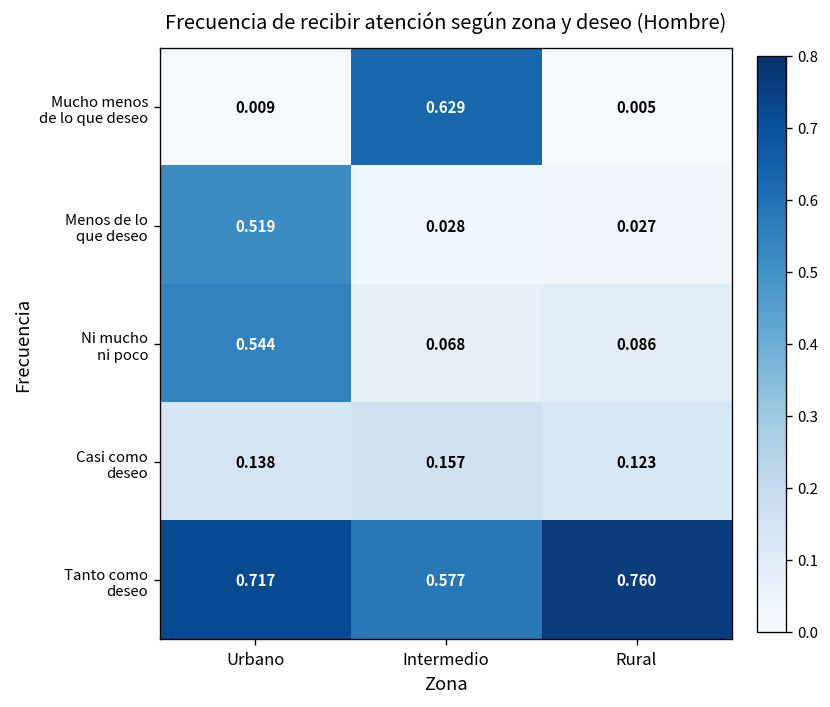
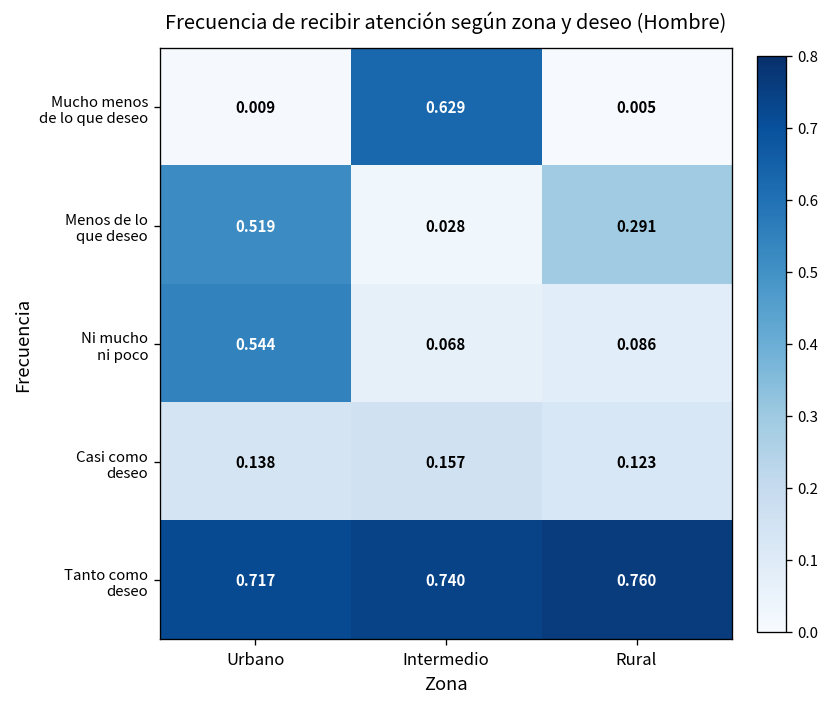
  {
    "Mucho menos de lo que deseo": {
      "Urbano": 0.009,
      "Intermedio": 0.629,
      "Rural": 0.005
    },
    "Menos de lo que deseo": {
      "Urbano": 0.519,
      "Intermedio": 0.028,
-     "Rural": 0.027
+     "Rural": 0.291
    },
    "Ni mucho ni poco": {
      "Urbano": 0.544,
      "Intermedio": 0.068,
      "Rural": 0.086
    },
    "Casi como deseo": {
      "Urbano": 0.138,
      "Intermedio": 0.157,
      "Rural": 0.123
    },
    "Tanto como deseo": {
      "Urbano": 0.717,
-     "Intermedio": 0.577,
+     "Intermedio": 0.740,
      "Rural": 0.760
    }
  }
